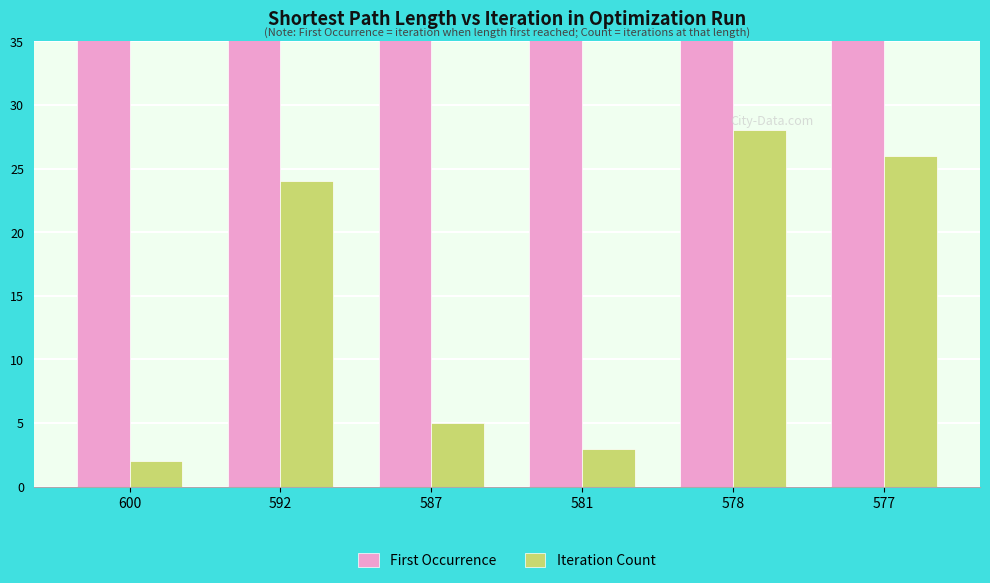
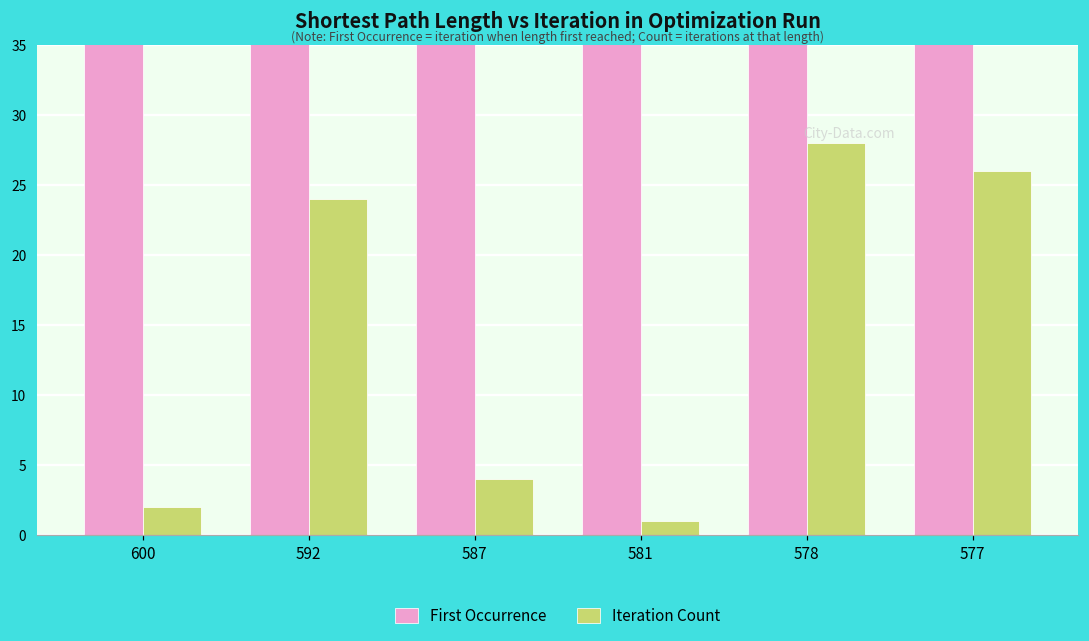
  {
    "Iteration Count": {
      "600": 2,
      "592": 24,
-     "587": 5,
-     "581": 3,
+     "587": 4,
+     "581": 1,
      "578": 28,
      "577": 26
    }
  }
